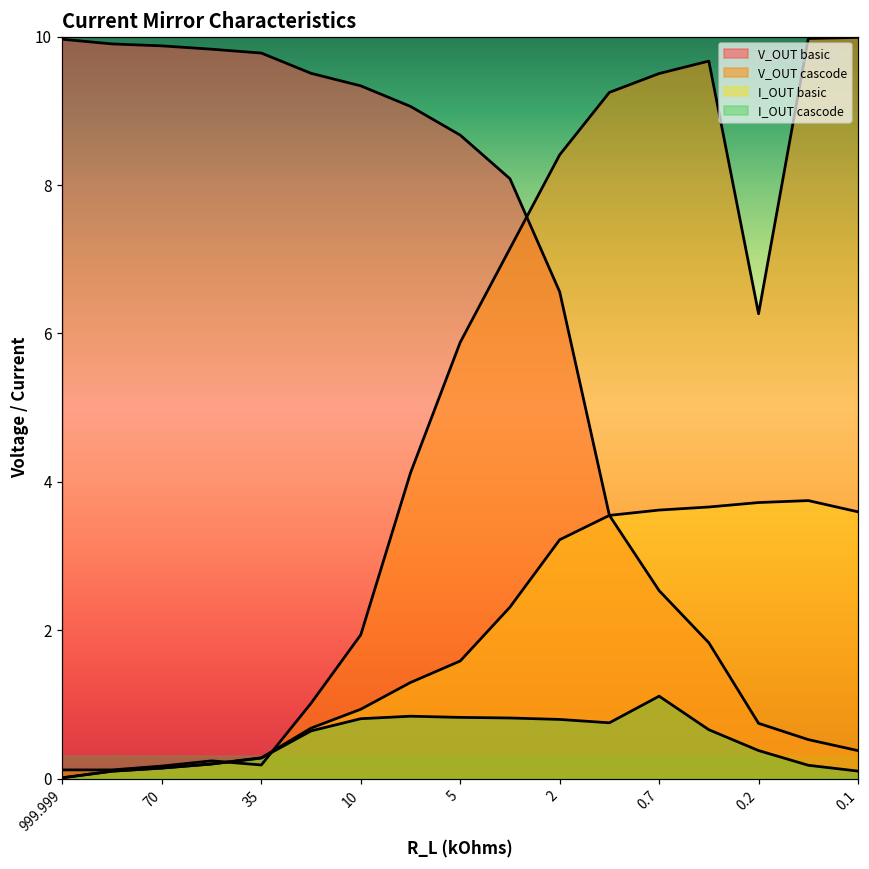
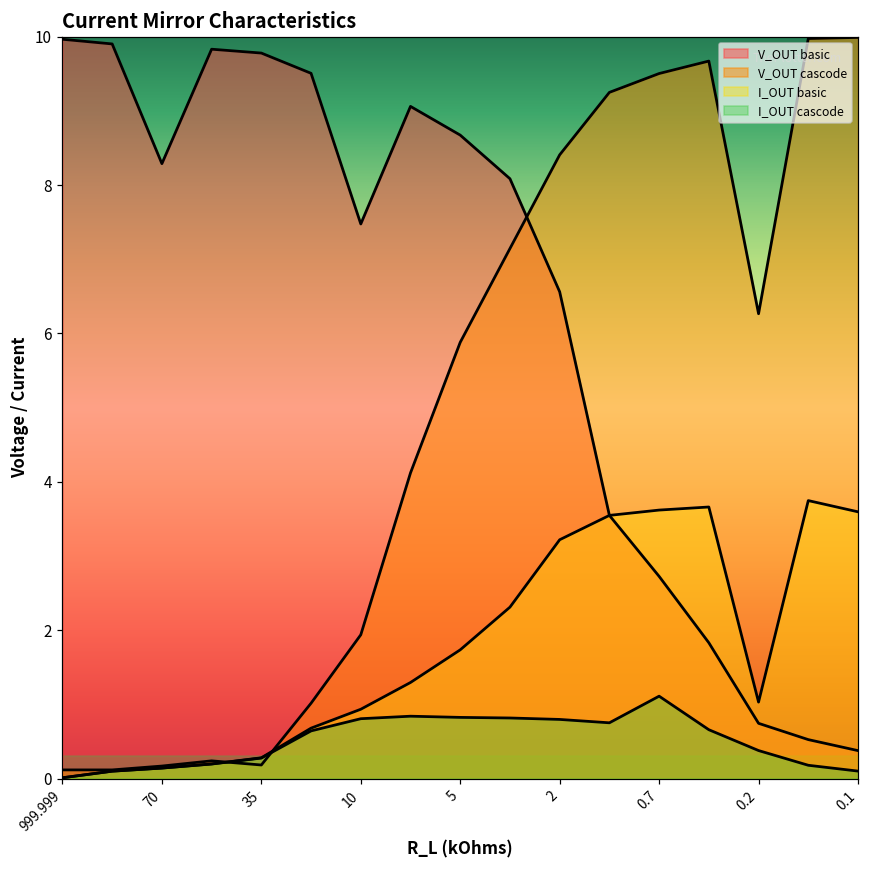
  {
    "V_OUT basic": {
      "999.999": 10.0,
-     "70": 9.9,
+     "70": 8.3,
      "35": 9.8,
-     "10": 9.3,
+     "10": 7.5,
      "5": 8.7,
      "2": 6.6,
-     "0.7": 2.5,
+     "0.7": 2.7,
      "0.2": 0.7,
      "0.1": 0.4
    },
    "V_OUT cascode": {
      "10": 1.9,
      "5": 5.9,
      "2": 8.4,
      "0.7": 9.5,
      "0.2": 6.3,
      "0.1": 10.0
    },
    "I_OUT basic": {
      "10": 0.9,
-     "5": 1.6,
+     "5": 1.7,
      "2": 3.2,
      "0.7": 3.6,
-     "0.2": 3.7,
+     "0.2": 1.0,
      "0.1": 3.6
    },
    "I_OUT cascode": {
      "10": 0.8,
      "5": 0.8,
      "2": 0.8,
      "0.7": 1.1,
      "0.2": 0.4
    }
  }
